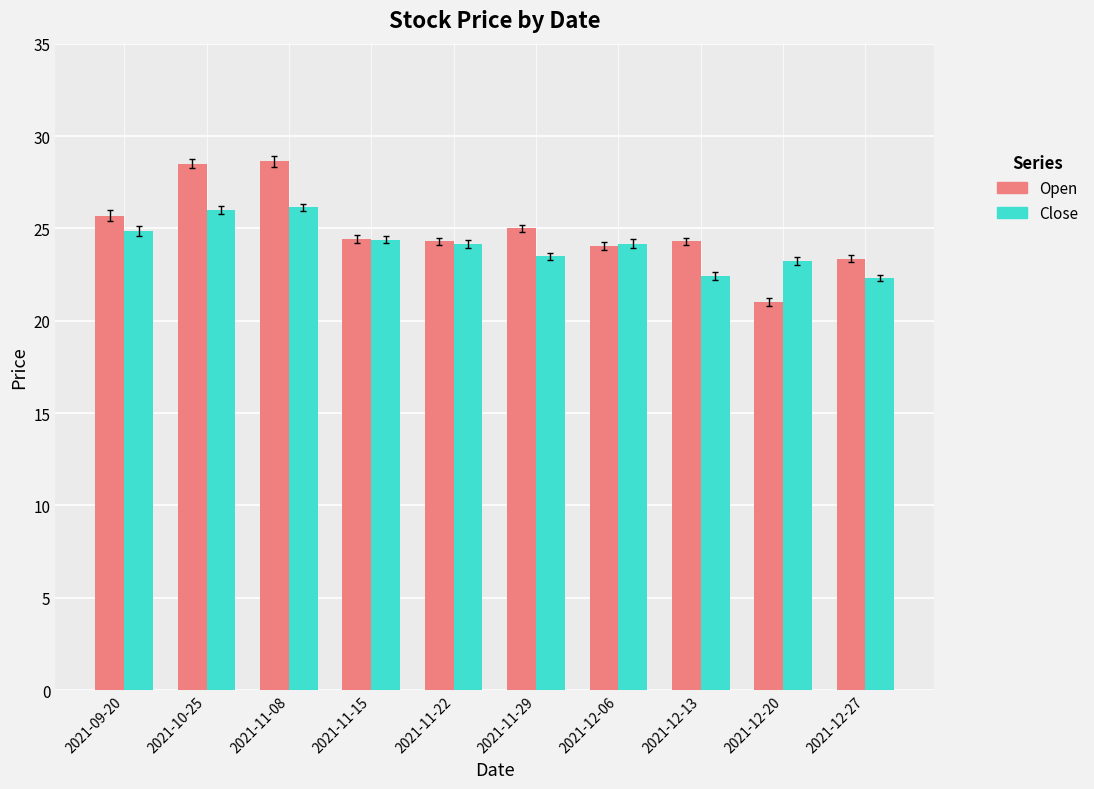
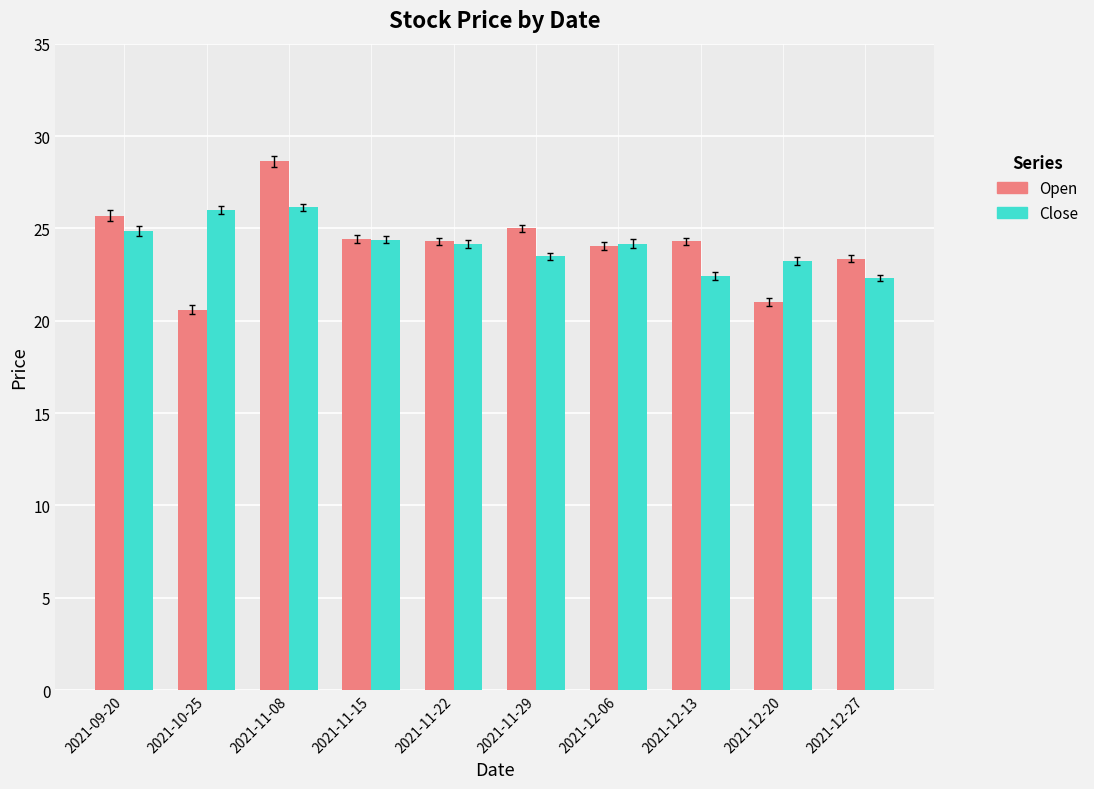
  {
    "Open": {
      "2021-09-20": 25.7,
-     "2021-10-25": 28.5,
+     "2021-10-25": 20.6,
      "2021-11-08": 28.6,
      "2021-11-15": 24.4,
      "2021-11-22": 24.3,
      "2021-11-29": 25.0,
      "2021-12-06": 24.0,
      "2021-12-13": 24.3,
      "2021-12-20": 21.0,
      "2021-12-27": 23.4
    },
    "Close": {
      "2021-09-20": 24.9,
      "2021-10-25": 26.0,
      "2021-11-08": 26.1,
      "2021-11-15": 24.4,
      "2021-11-22": 24.1,
      "2021-11-29": 23.5,
      "2021-12-06": 24.2,
      "2021-12-13": 22.4,
      "2021-12-20": 23.3,
      "2021-12-27": 22.3
    }
  }
